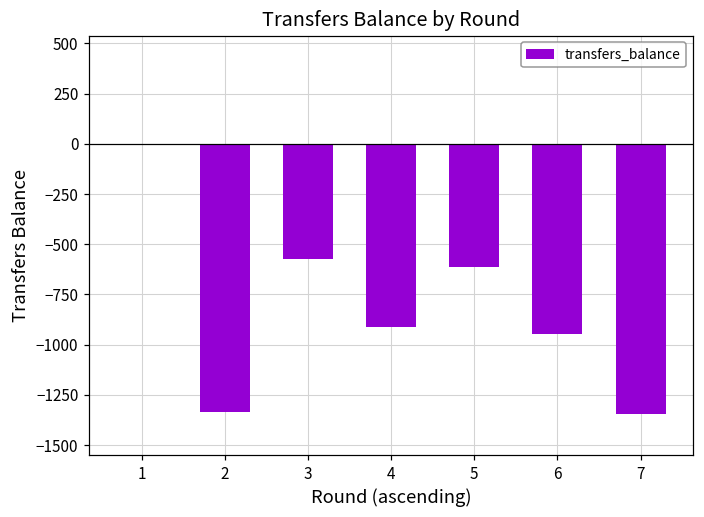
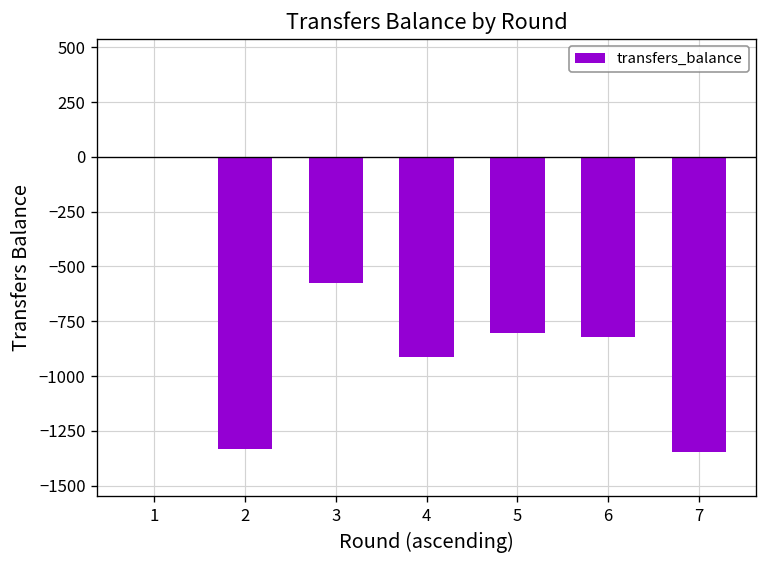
  {
    "1": 0,
    "2": -1330,
    "3": -570,
    "4": -910,
-   "5": -610,
-   "6": -950,
+   "5": -800,
+   "6": -820,
    "7": -1350
  }
